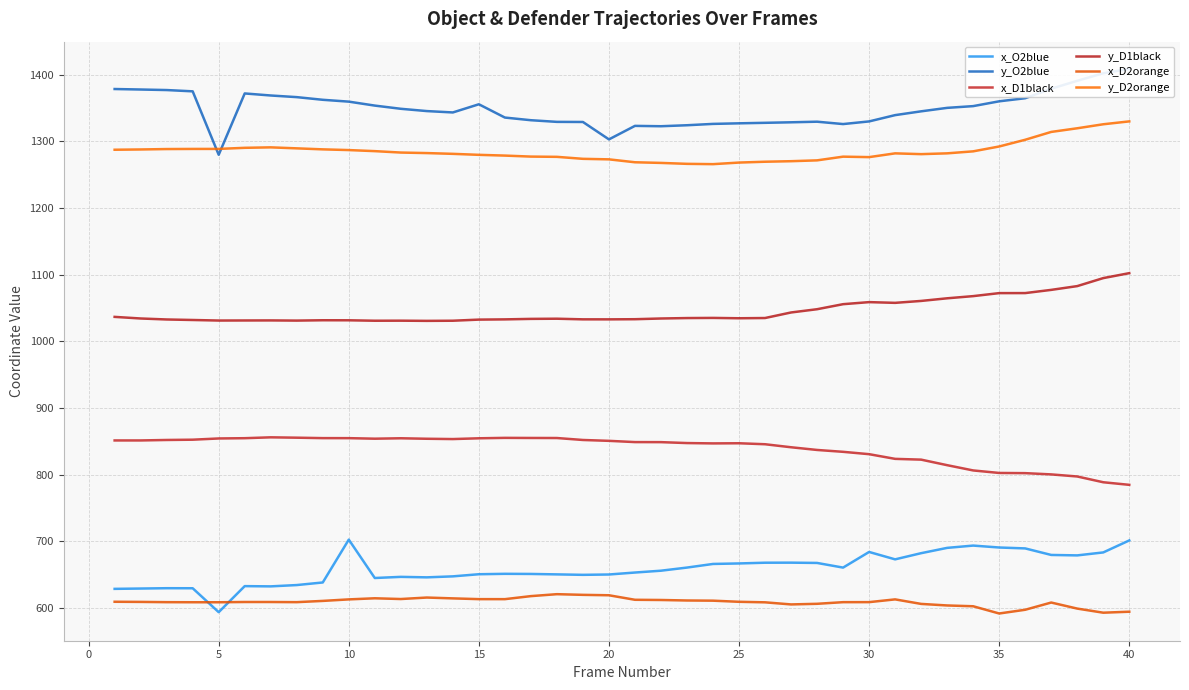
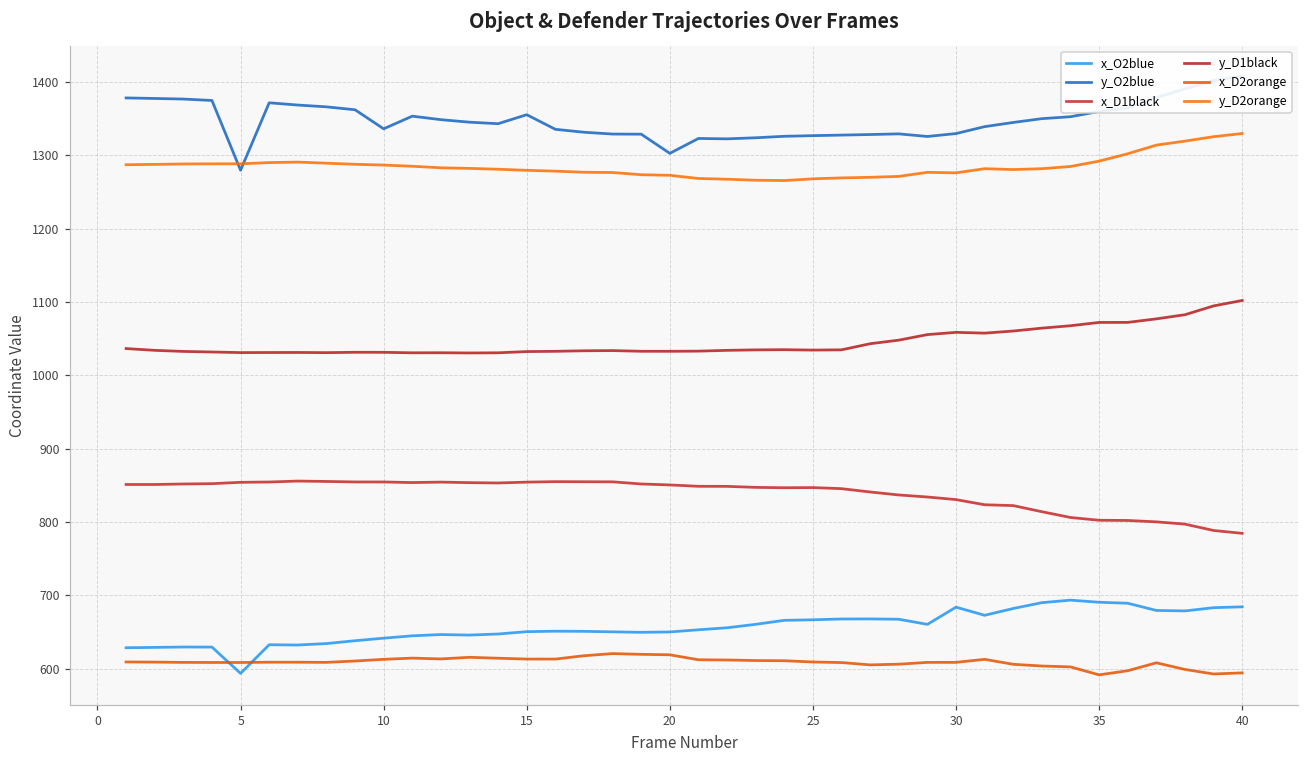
  {
    "x_O2blue": {
      "5": 590,
-     "10": 700,
+     "10": 640,
      "15": 650,
      "20": 650,
      "25": 670,
      "30": 680,
      "35": 690,
-     "40": 700
+     "40": 680
    },
    "y_O2blue": {
      "5": 1280,
-     "10": 1360,
+     "10": 1340,
      "15": 1360,
      "20": 1300,
      "25": 1330,
      "30": 1330,
      "35": 1360
    }
  }
